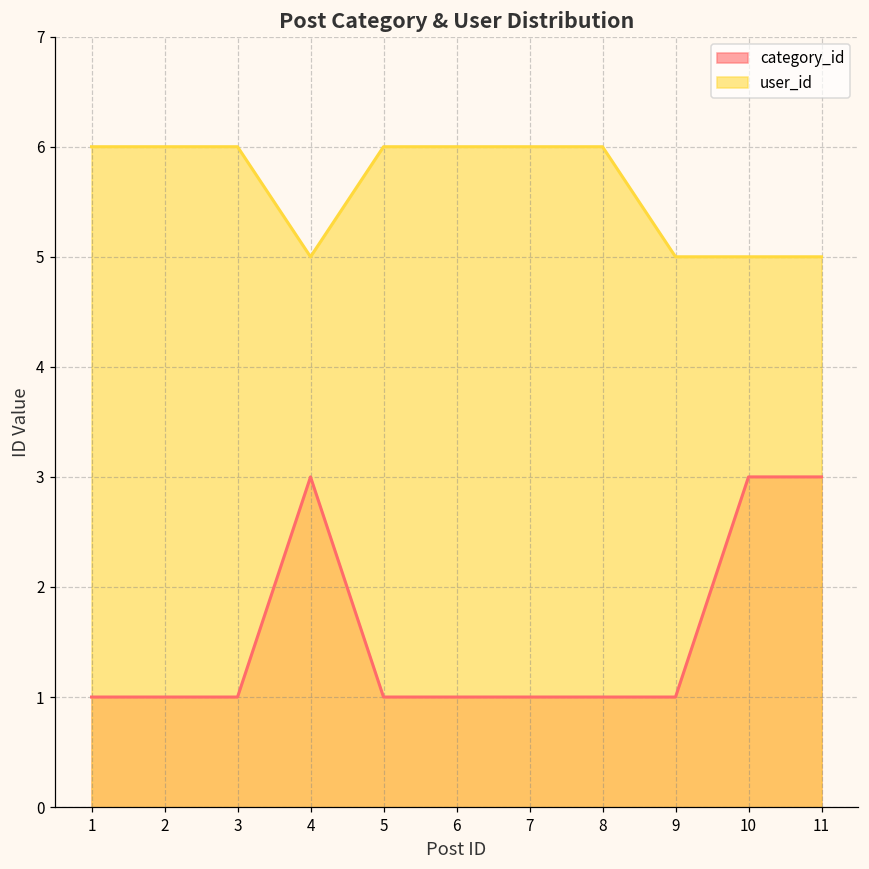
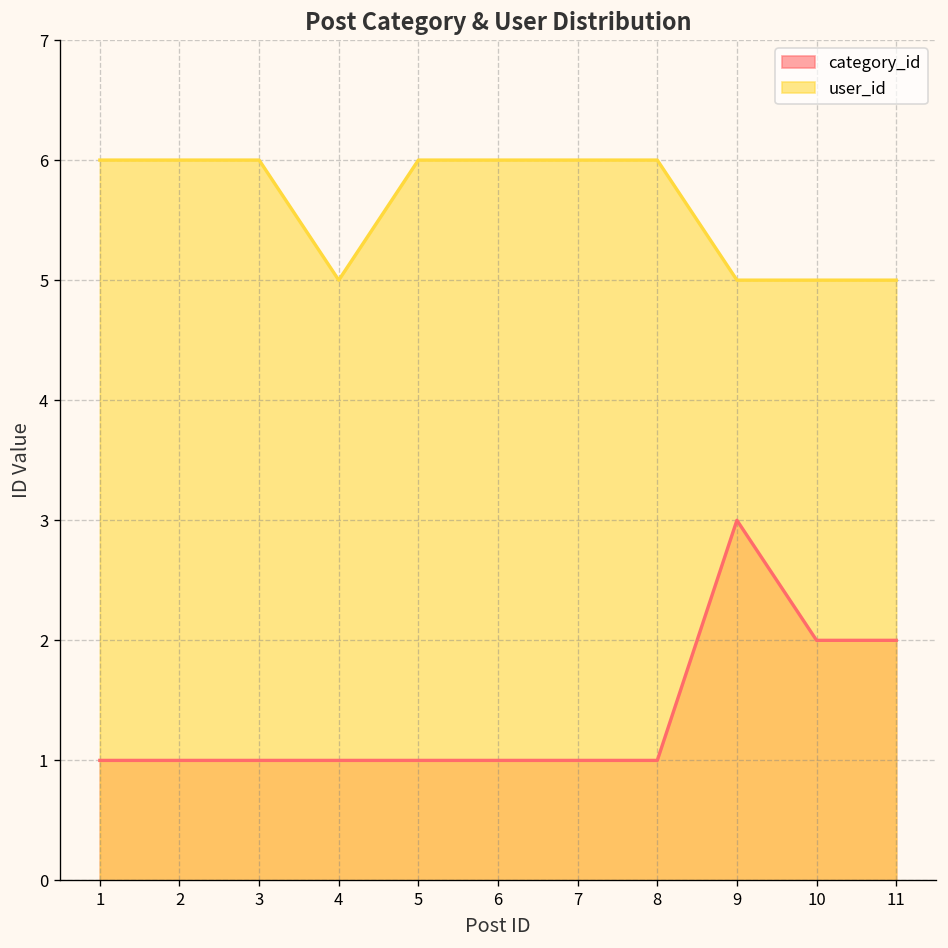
  {
    "category_id": {
      "1": 1,
      "2": 1,
      "3": 1,
-     "4": 3,
+     "4": 1,
      "5": 1,
      "6": 1,
      "7": 1,
      "8": 1,
-     "9": 1,
-     "10": 3,
-     "11": 3
+     "9": 3,
+     "10": 2,
+     "11": 2
    },
    "user_id": {
      "1": 6,
      "2": 6,
      "3": 6,
      "4": 5,
      "5": 6,
      "6": 6,
      "7": 6,
      "8": 6,
      "9": 5,
      "10": 5,
      "11": 5
    }
  }
